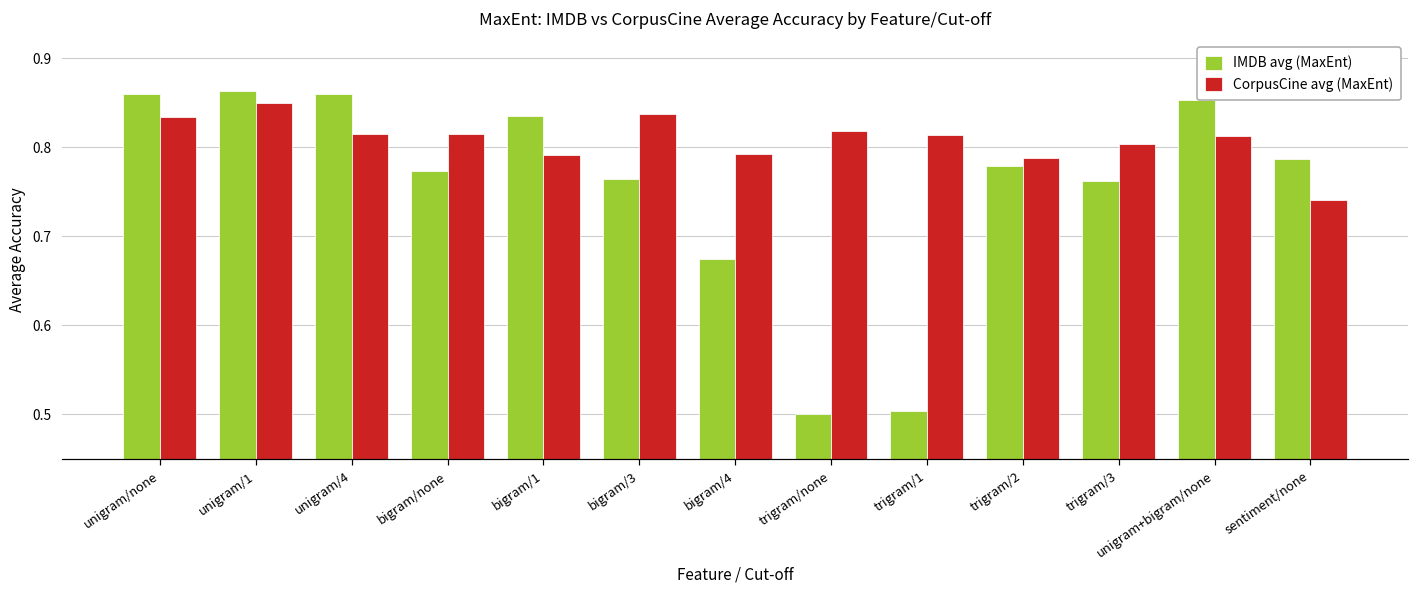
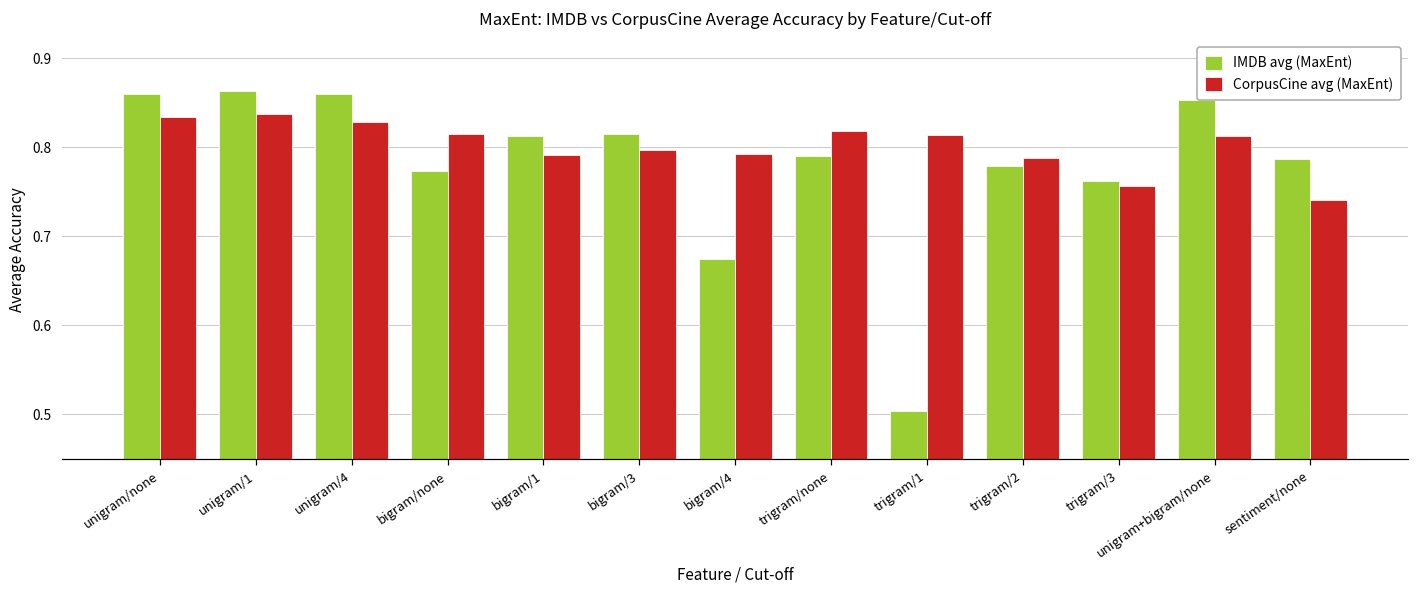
  {
    "IMDB avg (MaxEnt)": {
      "unigram/none": 0.86,
      "unigram/1": 0.86,
      "unigram/4": 0.86,
      "bigram/none": 0.77,
-     "bigram/1": 0.84,
-     "bigram/3": 0.76,
+     "bigram/1": 0.81,
+     "bigram/3": 0.82,
      "bigram/4": 0.68,
-     "trigram/none": 0.50,
+     "trigram/none": 0.79,
      "trigram/1": 0.50,
      "trigram/2": 0.78,
      "trigram/3": 0.76,
      "unigram+bigram/none": 0.85,
      "sentiment/none": 0.79
    },
    "CorpusCine avg (MaxEnt)": {
      "unigram/none": 0.83,
-     "unigram/1": 0.85,
-     "unigram/4": 0.81,
+     "unigram/1": 0.84,
+     "unigram/4": 0.83,
      "bigram/none": 0.82,
      "bigram/1": 0.79,
-     "bigram/3": 0.84,
+     "bigram/3": 0.80,
      "bigram/4": 0.79,
      "trigram/none": 0.82,
      "trigram/1": 0.81,
      "trigram/2": 0.79,
-     "trigram/3": 0.80,
+     "trigram/3": 0.76,
      "unigram+bigram/none": 0.81,
      "sentiment/none": 0.74
    }
  }
